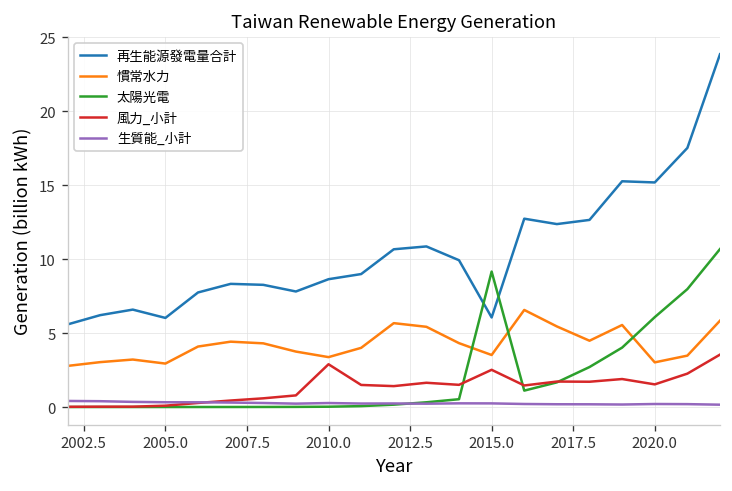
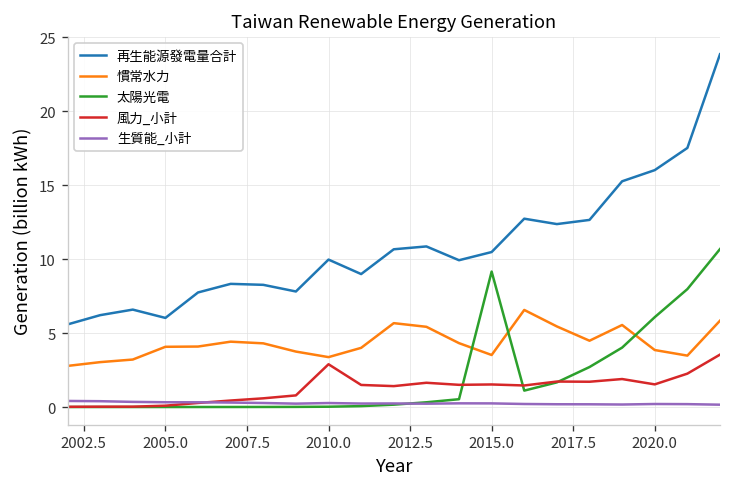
  {
    "再生能源發電量合計": {
      "2005.0": 6.0,
-     "2010.0": 8.6,
-     "2015.0": 6.1,
-     "2020.0": 15.2
+     "2010.0": 10.0,
+     "2015.0": 10.5,
+     "2020.0": 16.0
    },
    "慣常水力": {
-     "2005.0": 2.9,
+     "2005.0": 4.1,
      "2010.0": 3.4,
      "2015.0": 3.5,
-     "2020.0": 3.0
+     "2020.0": 3.9
    },
    "太陽光電": {
      "2010.0": 0.0,
      "2015.0": 9.2,
      "2020.0": 6.1
    },
    "風力_小計": {
      "2010.0": 2.9,
-     "2015.0": 2.5,
+     "2015.0": 1.5,
      "2020.0": 1.5
    },
    "生質能_小計": {
      "2005.0": 0.3,
      "2010.0": 0.3,
      "2015.0": 0.2,
      "2020.0": 0.2
    }
  }
